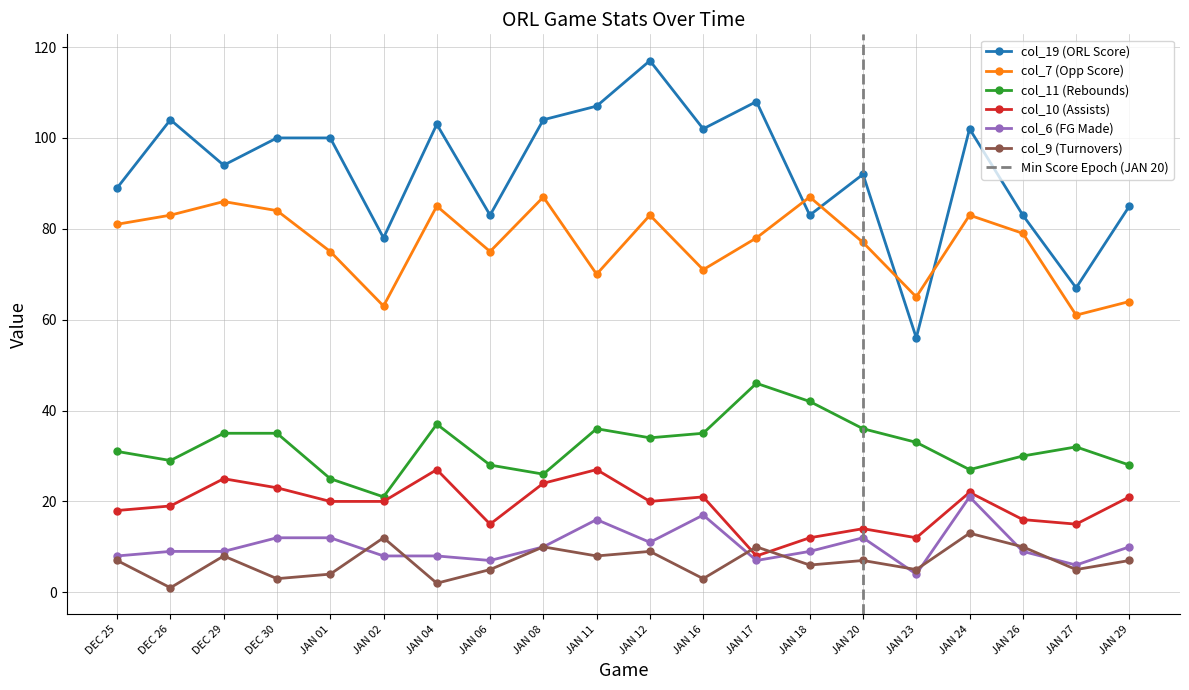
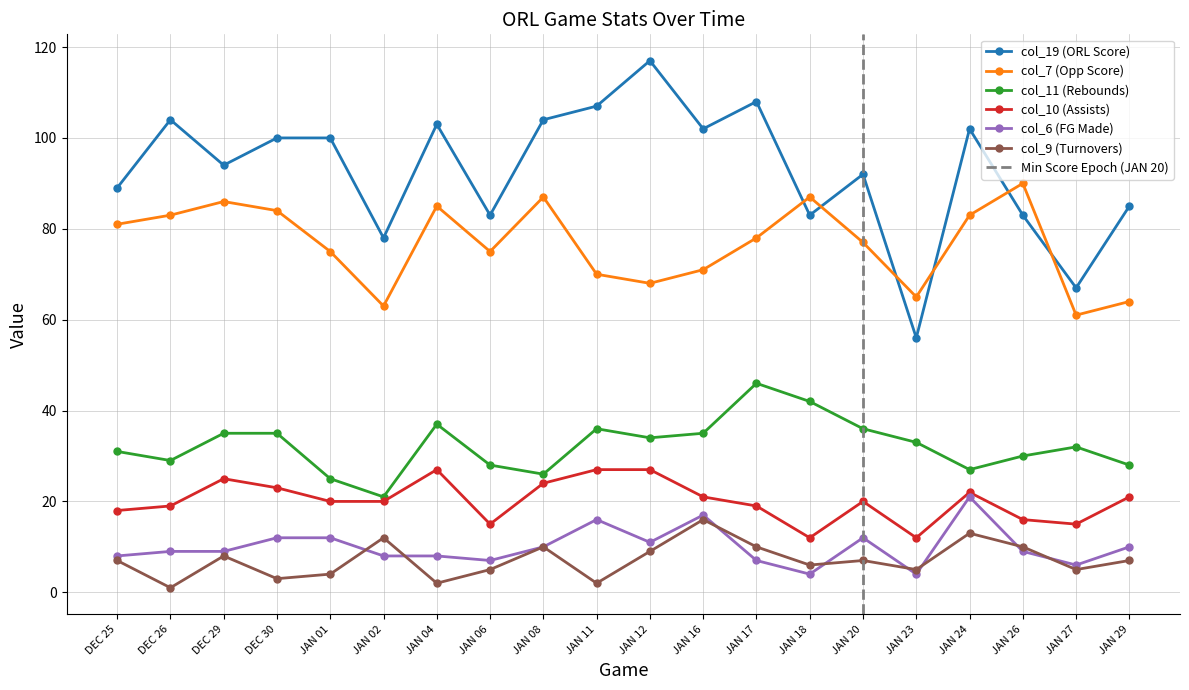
  {
    "col_19 (ORL Score)": {
      "DEC 25": 89,
      "DEC 26": 104,
      "DEC 29": 94,
      "DEC 30": 100,
      "JAN 01": 100,
      "JAN 02": 78,
      "JAN 04": 103,
      "JAN 06": 83,
      "JAN 08": 104,
      "JAN 11": 107,
      "JAN 12": 117,
      "JAN 16": 102,
      "JAN 17": 108,
      "JAN 18": 83,
      "JAN 20": 92,
      "JAN 23": 56,
      "JAN 24": 102,
      "JAN 26": 83,
      "JAN 27": 67,
      "JAN 29": 85
    },
    "col_7 (Opp Score)": {
      "DEC 25": 81,
      "DEC 26": 83,
      "DEC 29": 86,
      "DEC 30": 84,
      "JAN 01": 75,
      "JAN 02": 63,
      "JAN 04": 85,
      "JAN 06": 75,
      "JAN 08": 87,
      "JAN 11": 70,
-     "JAN 12": 83,
+     "JAN 12": 68,
      "JAN 16": 71,
      "JAN 17": 78,
      "JAN 18": 87,
      "JAN 20": 77,
      "JAN 23": 65,
      "JAN 24": 83,
-     "JAN 26": 79,
+     "JAN 26": 90,
      "JAN 27": 61,
      "JAN 29": 64
    },
    "col_11 (Rebounds)": {
      "DEC 25": 31,
      "DEC 26": 29,
      "DEC 29": 35,
      "DEC 30": 35,
      "JAN 01": 25,
      "JAN 02": 21,
      "JAN 04": 37,
      "JAN 06": 28,
      "JAN 08": 26,
      "JAN 11": 36,
      "JAN 12": 34,
      "JAN 16": 35,
      "JAN 17": 46,
      "JAN 18": 42,
      "JAN 20": 36,
      "JAN 23": 33,
      "JAN 24": 27,
      "JAN 26": 30,
      "JAN 27": 32,
      "JAN 29": 28
    },
    "col_10 (Assists)": {
      "DEC 25": 18,
      "DEC 26": 19,
      "DEC 29": 25,
      "DEC 30": 23,
      "JAN 01": 20,
      "JAN 02": 20,
      "JAN 04": 27,
      "JAN 06": 15,
      "JAN 08": 24,
      "JAN 11": 27,
-     "JAN 12": 20,
+     "JAN 12": 27,
      "JAN 16": 21,
-     "JAN 17": 8,
+     "JAN 17": 19,
      "JAN 18": 12,
-     "JAN 20": 14,
+     "JAN 20": 20,
      "JAN 23": 12,
      "JAN 24": 22,
      "JAN 26": 16,
      "JAN 27": 15,
      "JAN 29": 21
    },
    "col_6 (FG Made)": {
      "DEC 25": 8,
      "DEC 26": 9,
      "DEC 29": 9,
      "DEC 30": 12,
      "JAN 01": 12,
      "JAN 02": 8,
      "JAN 04": 8,
      "JAN 06": 7,
      "JAN 11": 16,
      "JAN 12": 11,
      "JAN 16": 17,
      "JAN 17": 7,
-     "JAN 18": 9,
+     "JAN 18": 4,
      "JAN 20": 12,
      "JAN 23": 4,
      "JAN 24": 21,
      "JAN 26": 9,
      "JAN 27": 6,
      "JAN 29": 10
    },
    "col_9 (Turnovers)": {
      "DEC 25": 7,
      "DEC 26": 1,
      "DEC 29": 8,
      "DEC 30": 3,
      "JAN 01": 4,
      "JAN 02": 12,
      "JAN 04": 2,
      "JAN 06": 5,
-     "JAN 11": 8,
+     "JAN 11": 2,
      "JAN 12": 9,
-     "JAN 16": 3,
+     "JAN 16": 16,
      "JAN 17": 10,
      "JAN 18": 6,
      "JAN 20": 7,
      "JAN 23": 5,
      "JAN 24": 13,
      "JAN 26": 10,
      "JAN 27": 5,
      "JAN 29": 7
    }
  }
